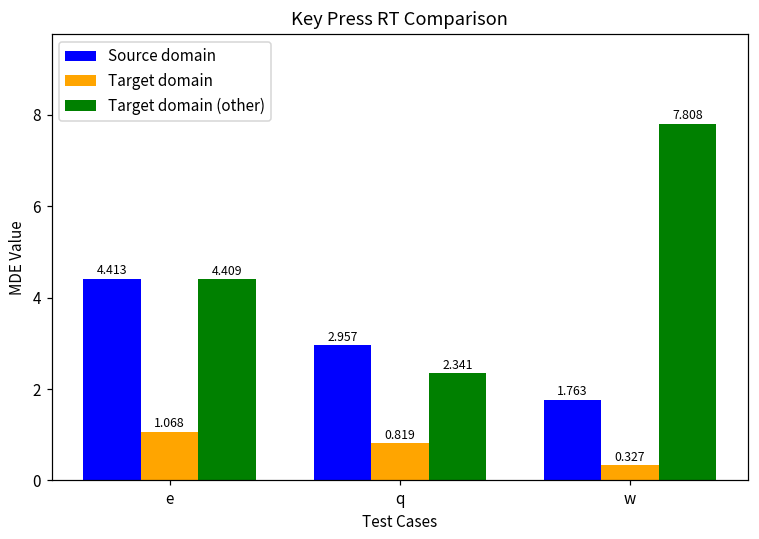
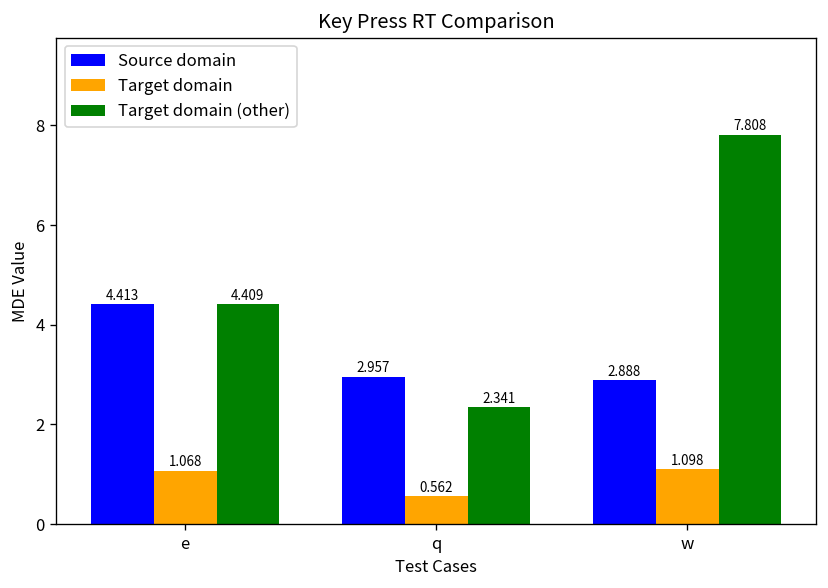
  {
    "Source domain": {
      "e": 4.413,
      "q": 2.957,
-     "w": 1.763
+     "w": 2.888
    },
    "Target domain": {
      "e": 1.068,
-     "q": 0.819,
-     "w": 0.327
+     "q": 0.562,
+     "w": 1.098
    },
    "Target domain (other)": {
      "e": 4.409,
      "q": 2.341,
      "w": 7.808
    }
  }
